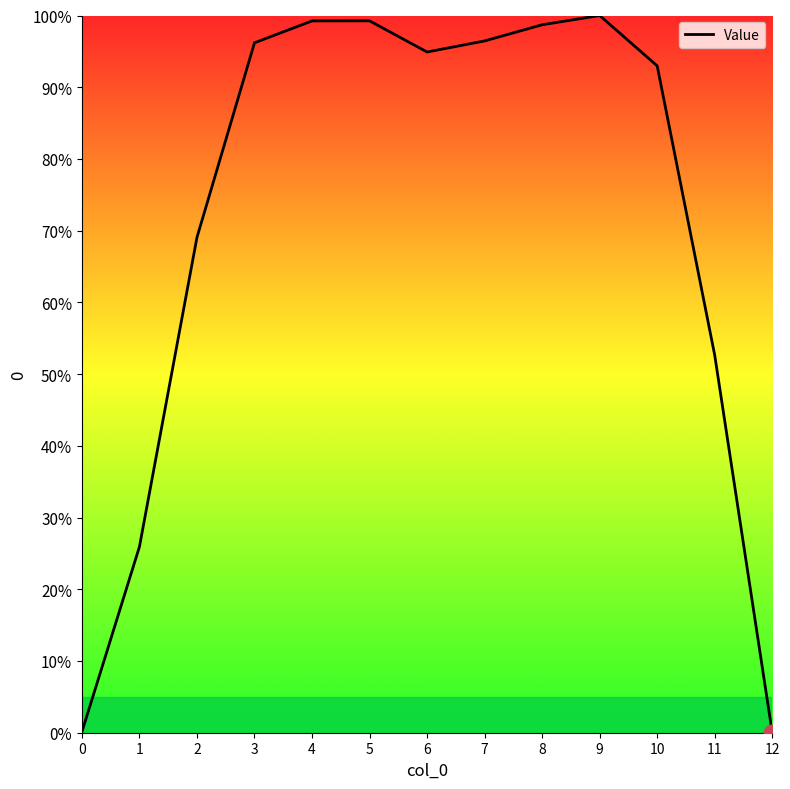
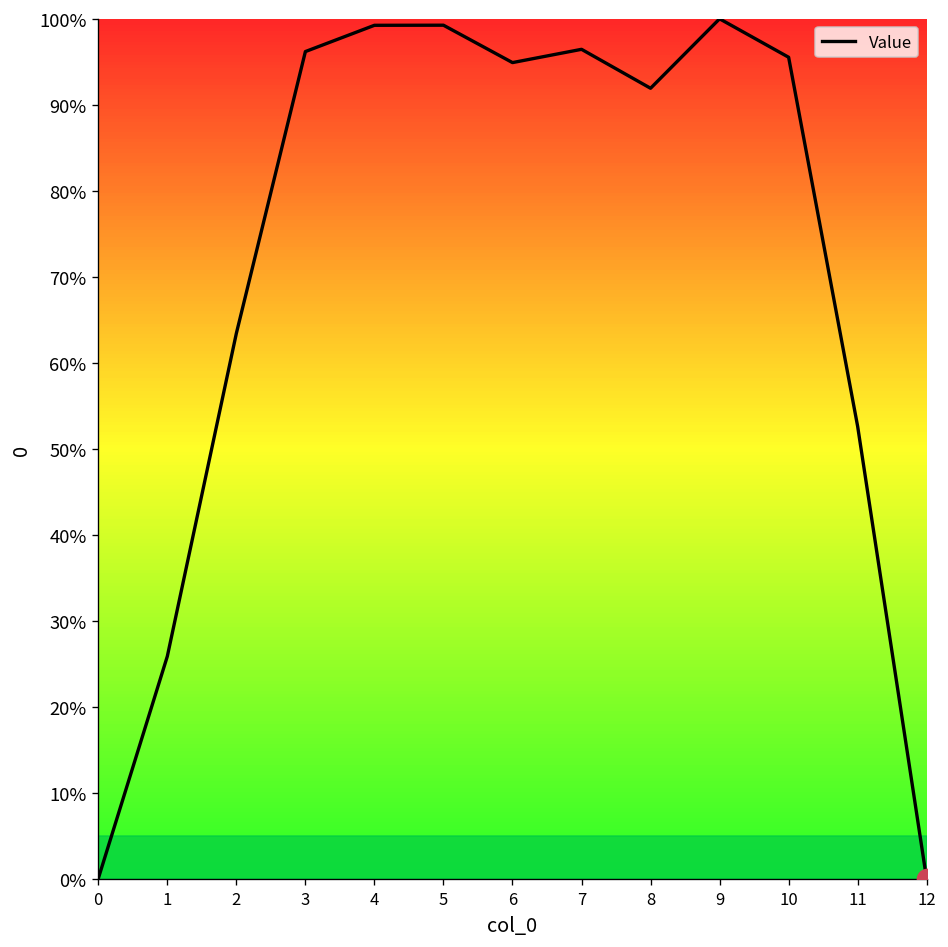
  {
    "Value": {
      "1": "26%",
-     "2": "69%",
+     "2": "63%",
      "3": "96%",
      "4": "99%",
      "5": "99%",
      "6": "95%",
      "7": "96%",
-     "8": "99%",
+     "8": "92%",
      "9": "100%",
-     "10": "93%",
+     "10": "96%",
      "11": "53%"
    }
  }
